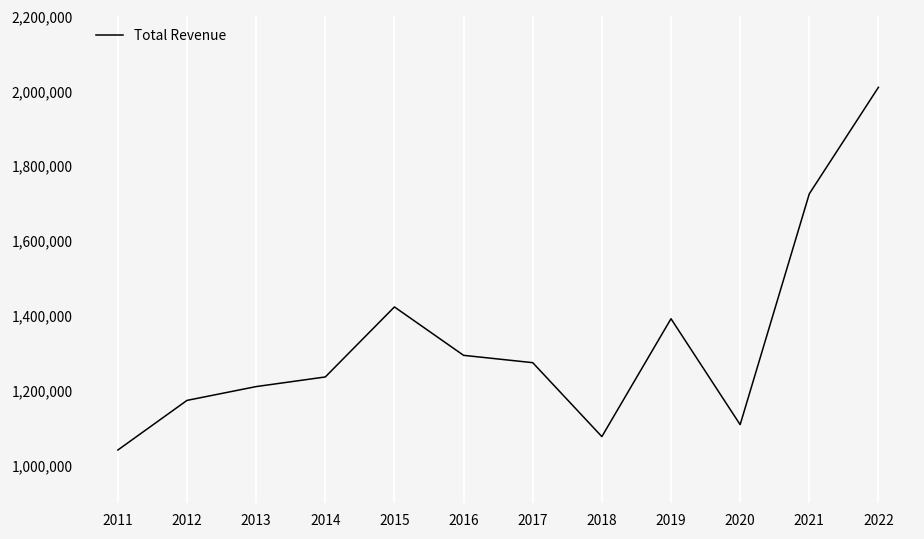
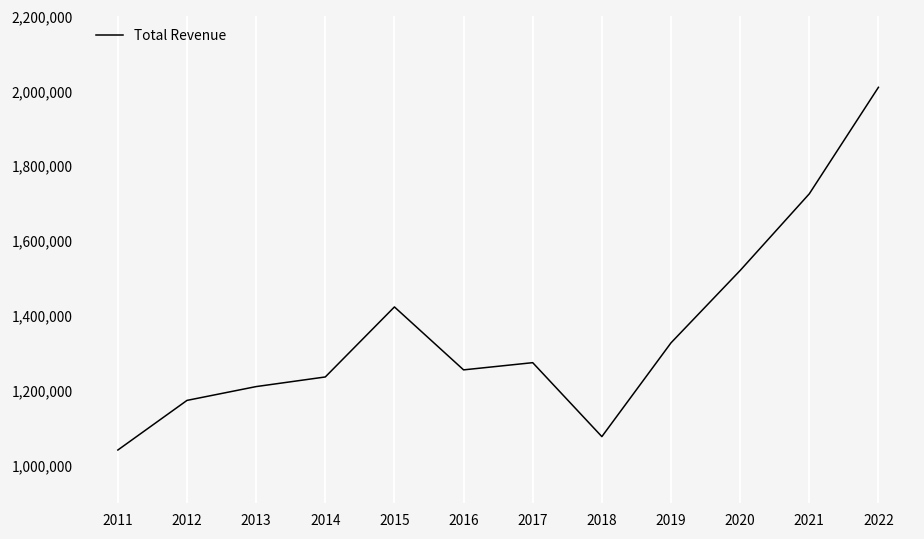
  {
    "2011": "1,040,000",
    "2012": "1,170,000",
    "2013": "1,210,000",
    "2014": "1,240,000",
    "2015": "1,420,000",
-   "2016": "1,290,000",
+   "2016": "1,260,000",
    "2017": "1,280,000",
    "2018": "1,080,000",
-   "2019": "1,390,000",
-   "2020": "1,110,000",
+   "2019": "1,330,000",
+   "2020": "1,520,000",
    "2021": "1,730,000",
    "2022": "2,010,000"
  }
